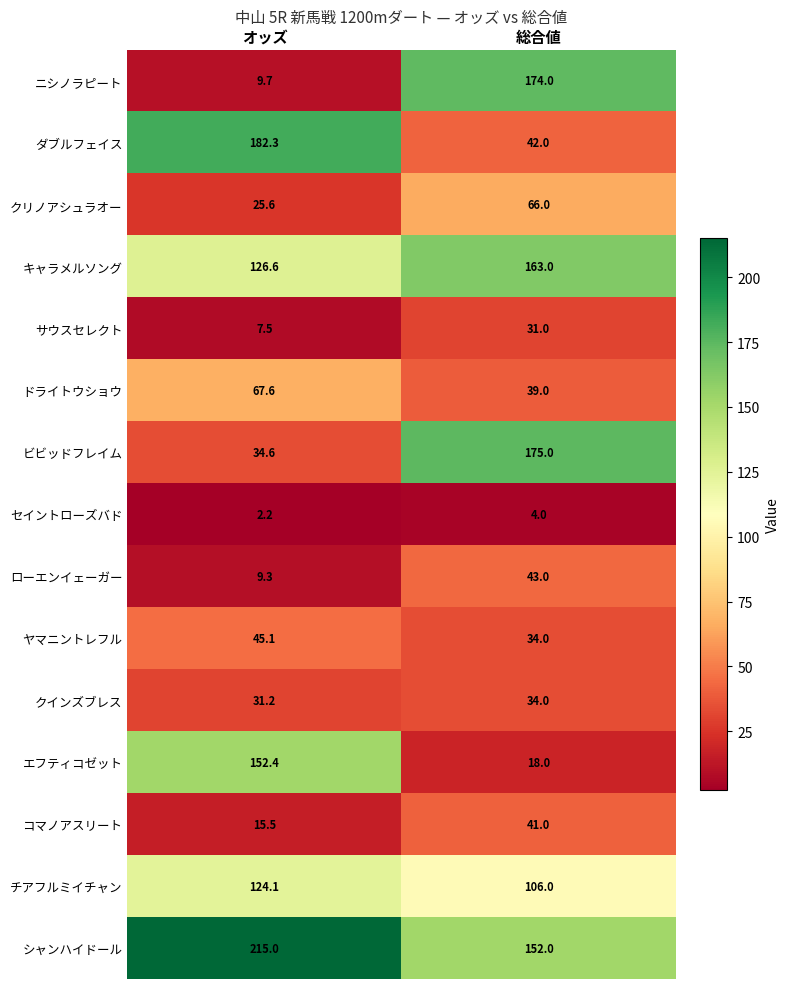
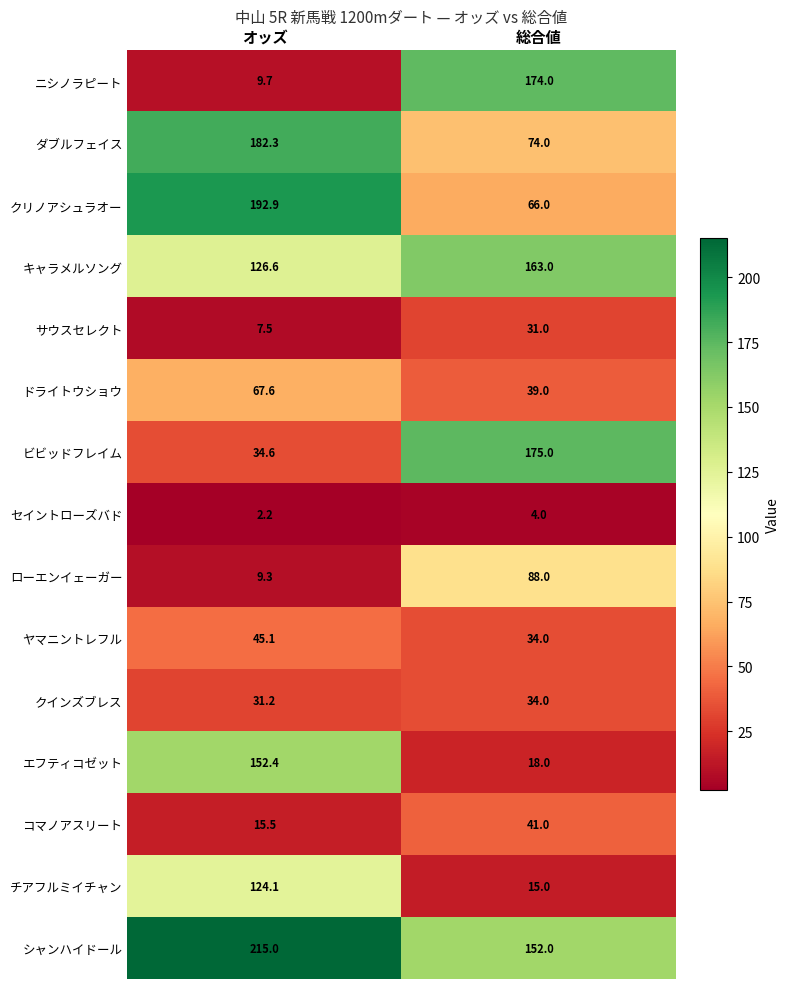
  {
    "ニシノラピート": {
      "オッズ": 9.7,
      "総合値": 174.0
    },
    "ダブルフェイス": {
      "オッズ": 182.3,
-     "総合値": 42.0
+     "総合値": 74.0
    },
    "クリノアシュラオー": {
-     "オッズ": 25.6,
+     "オッズ": 192.9,
      "総合値": 66.0
    },
    "キャラメルソング": {
      "オッズ": 126.6,
      "総合値": 163.0
    },
    "サウスセレクト": {
      "オッズ": 7.5,
      "総合値": 31.0
    },
    "ドライトウショウ": {
      "オッズ": 67.6,
      "総合値": 39.0
    },
    "ビビッドフレイム": {
      "オッズ": 34.6,
      "総合値": 175.0
    },
    "セイントローズバド": {
      "オッズ": 2.2,
      "総合値": 4.0
    },
    "ローエンイェーガー": {
      "オッズ": 9.3,
-     "総合値": 43.0
+     "総合値": 88.0
    },
    "ヤマニントレフル": {
      "オッズ": 45.1,
      "総合値": 34.0
    },
    "クインズブレス": {
      "オッズ": 31.2,
      "総合値": 34.0
    },
    "エフティコゼット": {
      "オッズ": 152.4,
      "総合値": 18.0
    },
    "コマノアスリート": {
      "オッズ": 15.5,
      "総合値": 41.0
    },
    "チアフルミイチャン": {
      "オッズ": 124.1,
-     "総合値": 106.0
+     "総合値": 15.0
    },
    "シャンハイドール": {
      "オッズ": 215.0,
      "総合値": 152.0
    }
  }
